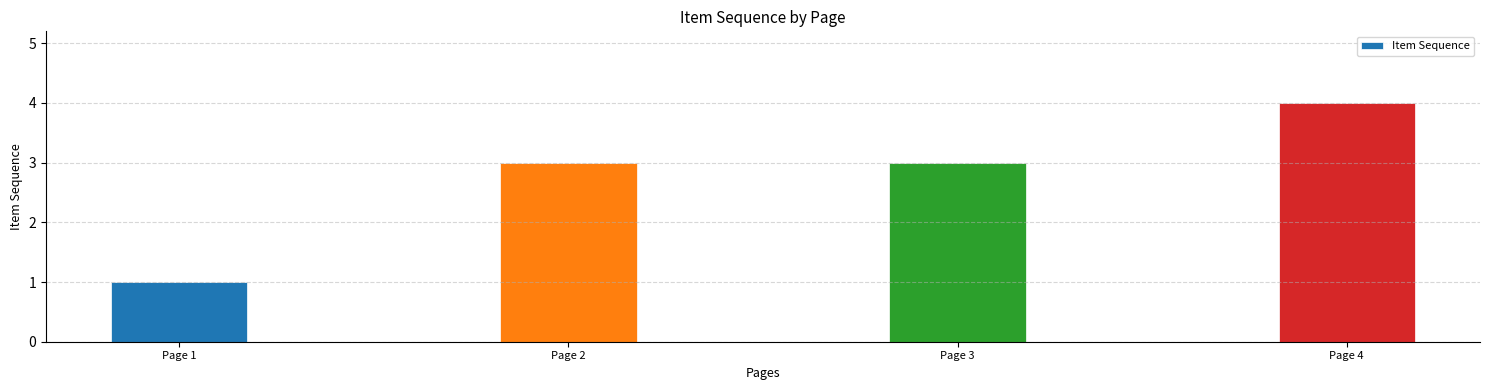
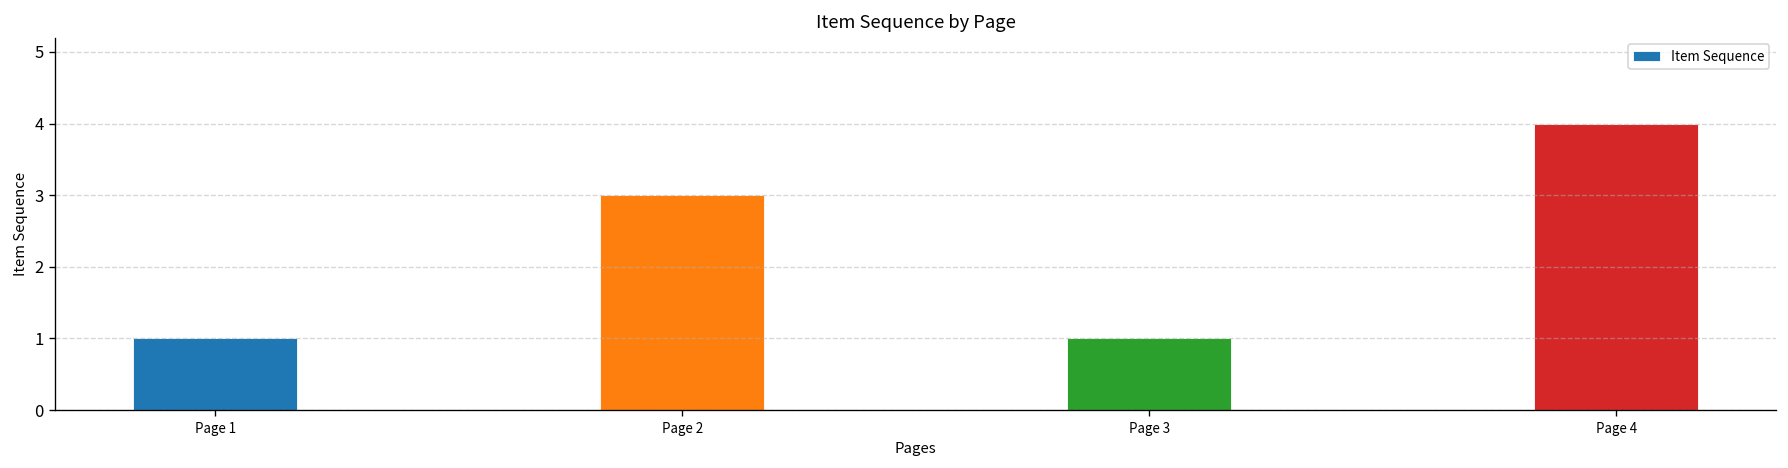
  {
    "Page 1": 1,
    "Page 2": 3,
-   "Page 3": 3,
+   "Page 3": 1,
    "Page 4": 4
  }
